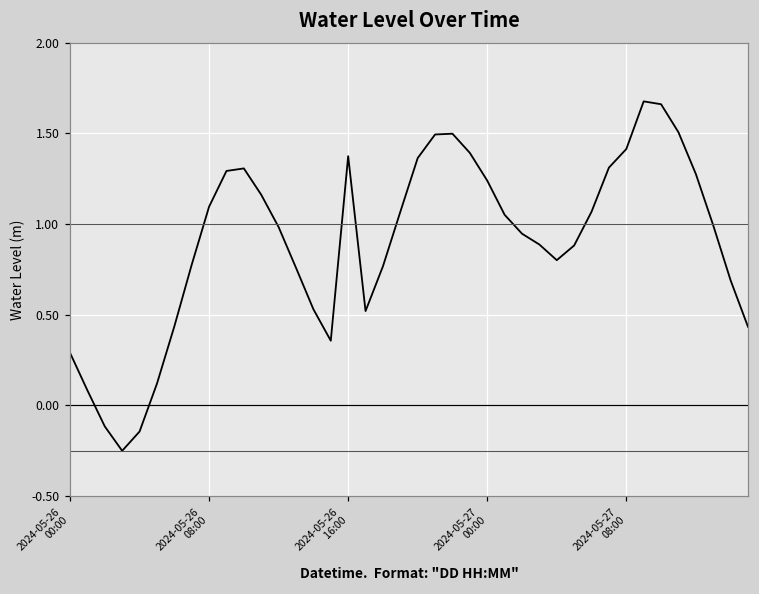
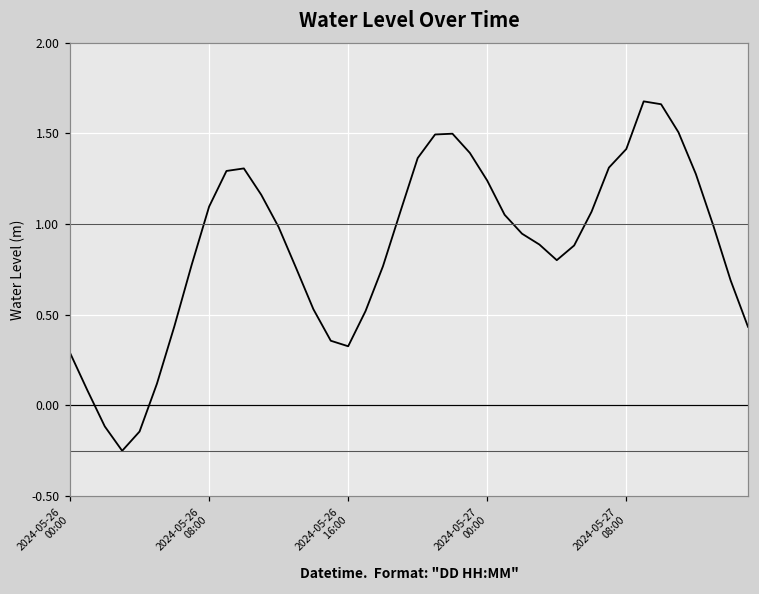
  {
    "2024-05-26 00:00": 0.29,
    "2024-05-26 08:00": 1.10,
-   "2024-05-26 16:00": 1.37,
+   "2024-05-26 16:00": 0.33,
    "2024-05-27 00:00": 1.24,
    "2024-05-27 08:00": 1.41
  }
